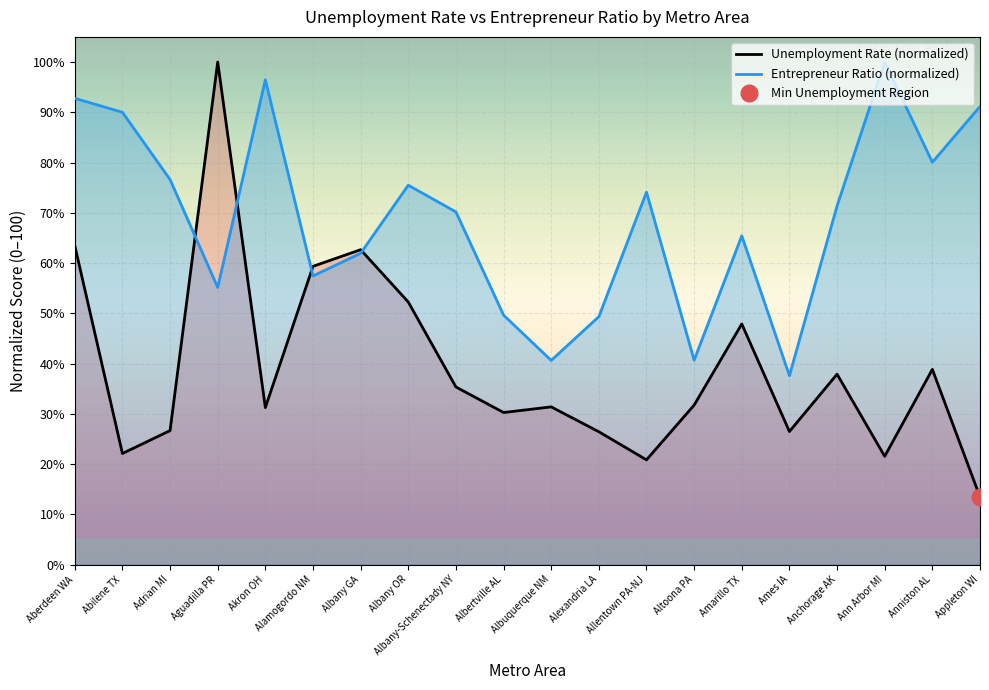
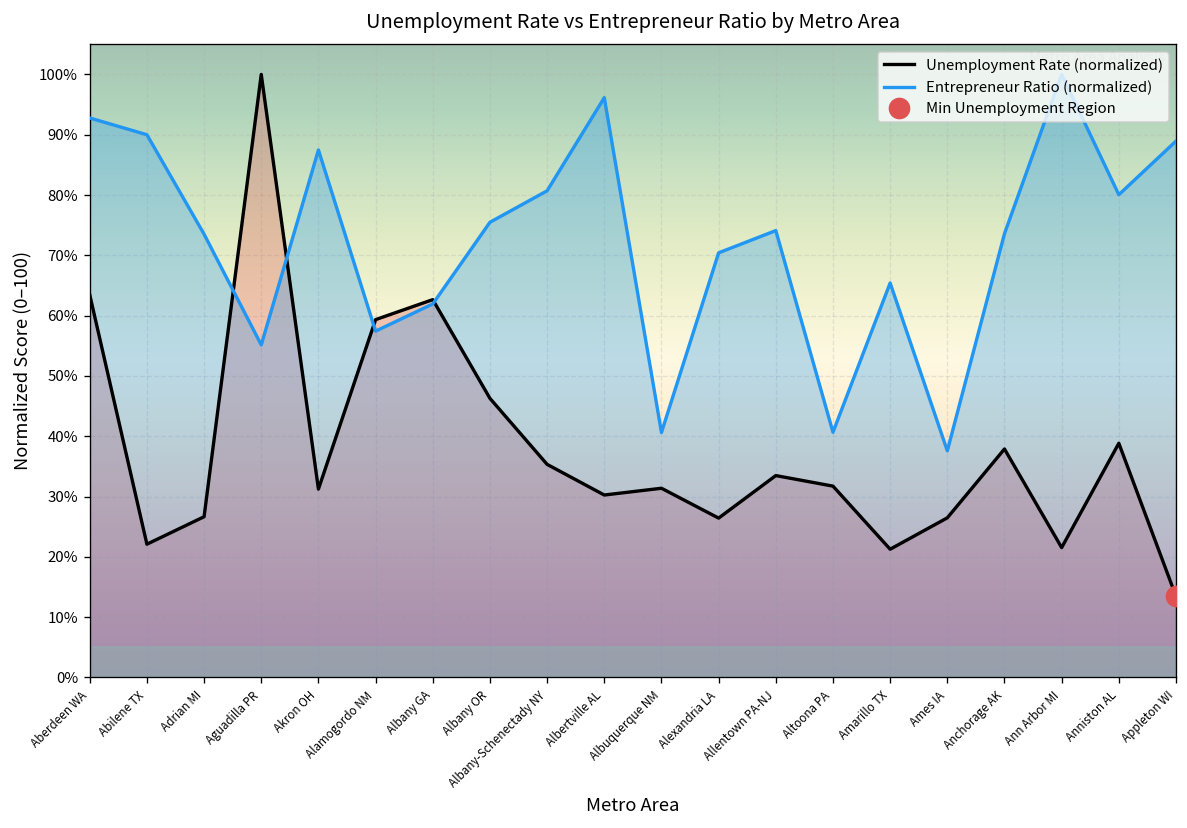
  {
    "Unemployment Rate (normalized)": {
      "Aberdeen WA": "63%",
      "Abilene TX": "22%",
      "Adrian MI": "27%",
      "Aguadilla PR": "100%",
      "Akron OH": "31%",
      "Alamogordo NM": "59%",
      "Albany GA": "63%",
-     "Albany OR": "52%",
+     "Albany OR": "46%",
      "Albany-Schenectady NY": "35%",
      "Albertville AL": "30%",
      "Albuquerque NM": "31%",
      "Alexandria LA": "26%",
-     "Allentown PA-NJ": "21%",
+     "Allentown PA-NJ": "33%",
      "Altoona PA": "32%",
-     "Amarillo TX": "48%",
+     "Amarillo TX": "21%",
      "Ames IA": "26%",
      "Anchorage AK": "38%",
      "Ann Arbor MI": "22%",
      "Anniston AL": "39%"
    },
    "Entrepreneur Ratio (normalized)": {
      "Aberdeen WA": "93%",
      "Abilene TX": "90%",
-     "Adrian MI": "77%",
+     "Adrian MI": "74%",
      "Aguadilla PR": "55%",
-     "Akron OH": "96%",
+     "Akron OH": "87%",
      "Alamogordo NM": "57%",
      "Albany GA": "62%",
      "Albany OR": "75%",
-     "Albany-Schenectady NY": "70%",
-     "Albertville AL": "50%",
+     "Albany-Schenectady NY": "81%",
+     "Albertville AL": "96%",
      "Albuquerque NM": "41%",
-     "Alexandria LA": "49%",
+     "Alexandria LA": "70%",
      "Allentown PA-NJ": "74%",
      "Altoona PA": "41%",
      "Amarillo TX": "65%",
      "Ames IA": "38%",
-     "Anchorage AK": "71%",
+     "Anchorage AK": "74%",
      "Anniston AL": "80%",
-     "Appleton WI": "91%"
+     "Appleton WI": "89%"
    }
  }
